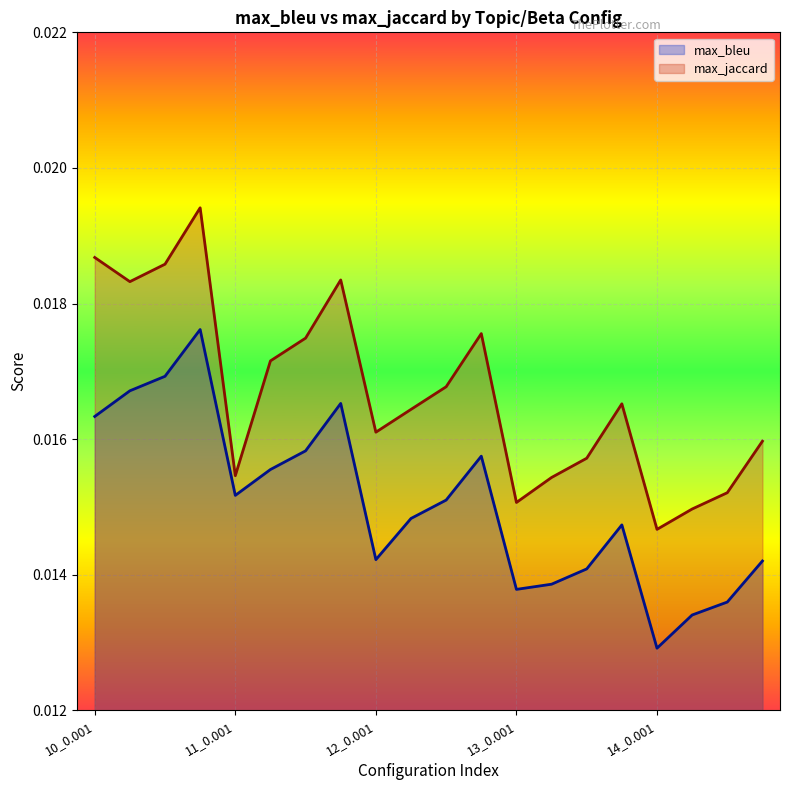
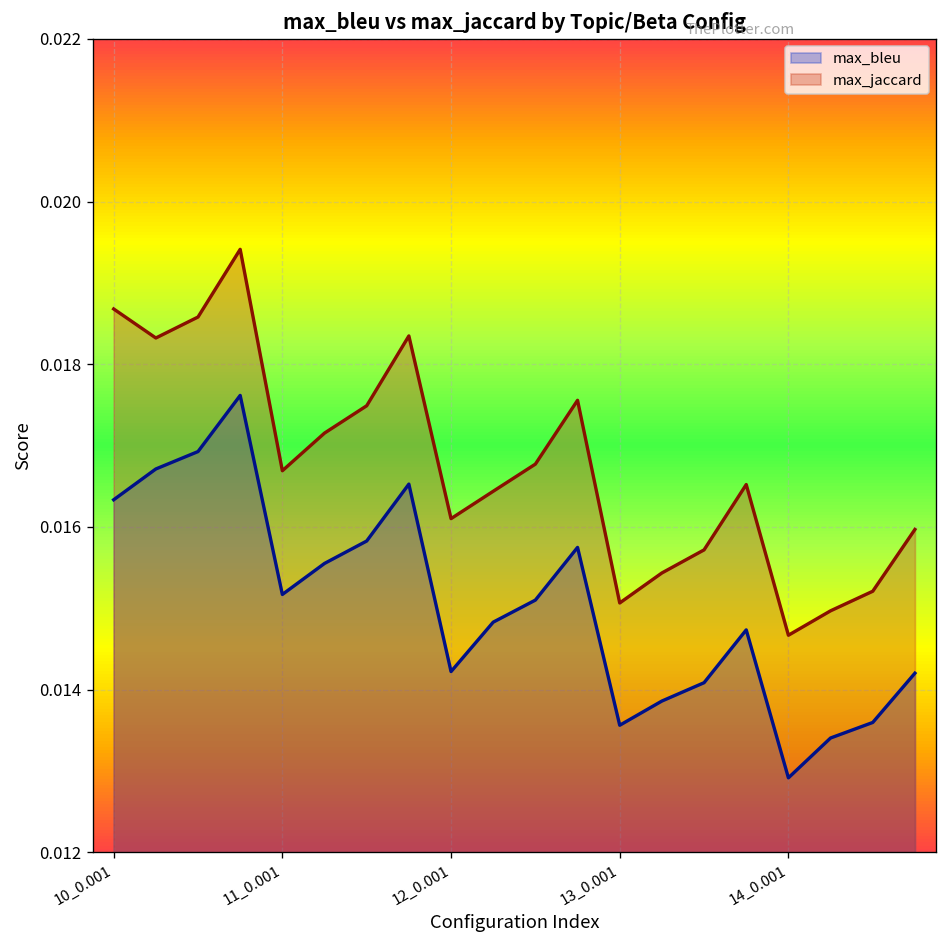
  {
    "max_bleu": {
      "10_0.001": 0.0163,
      "11_0.001": 0.0152,
      "12_0.001": 0.0142,
-     "13_0.001": 0.0138,
+     "13_0.001": 0.0136,
      "14_0.001": 0.0129
    },
    "max_jaccard": {
      "10_0.001": 0.0187,
-     "11_0.001": 0.0155,
+     "11_0.001": 0.0167,
      "12_0.001": 0.0161,
      "13_0.001": 0.0151,
      "14_0.001": 0.0147
    }
  }
